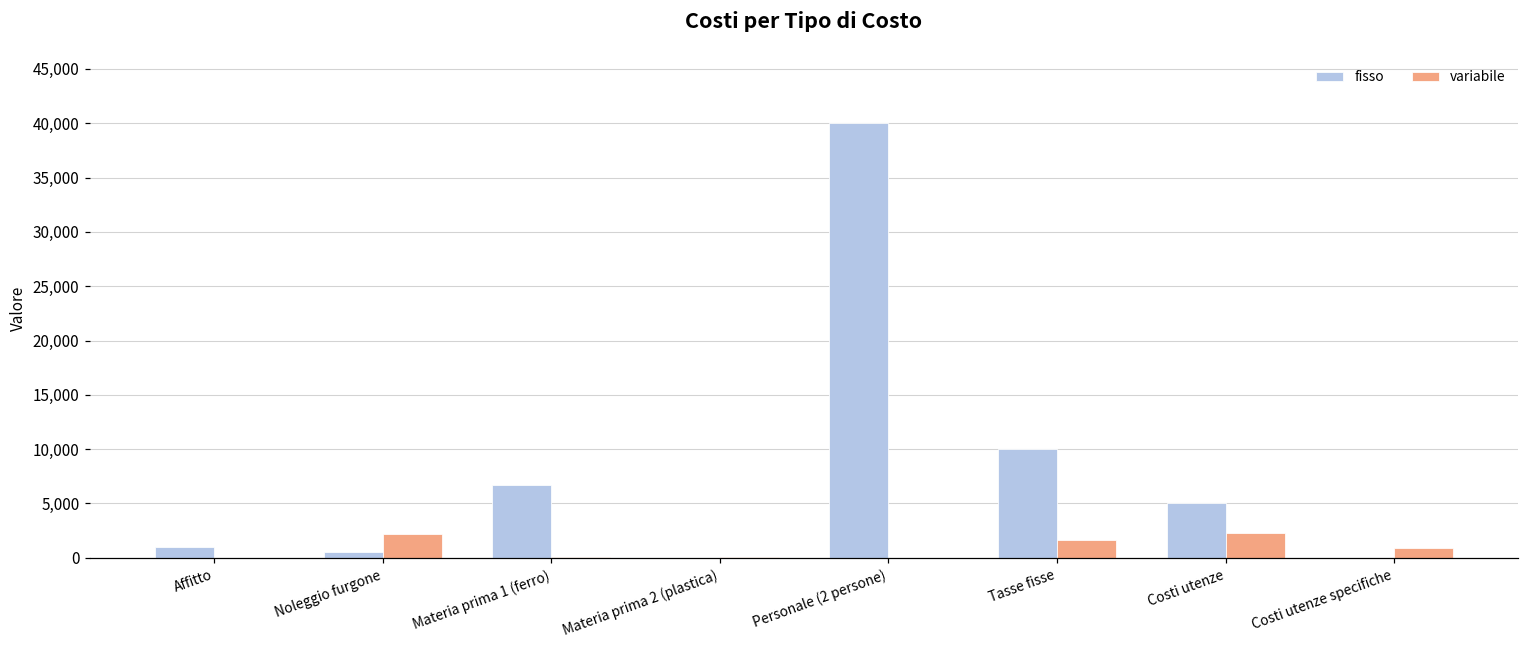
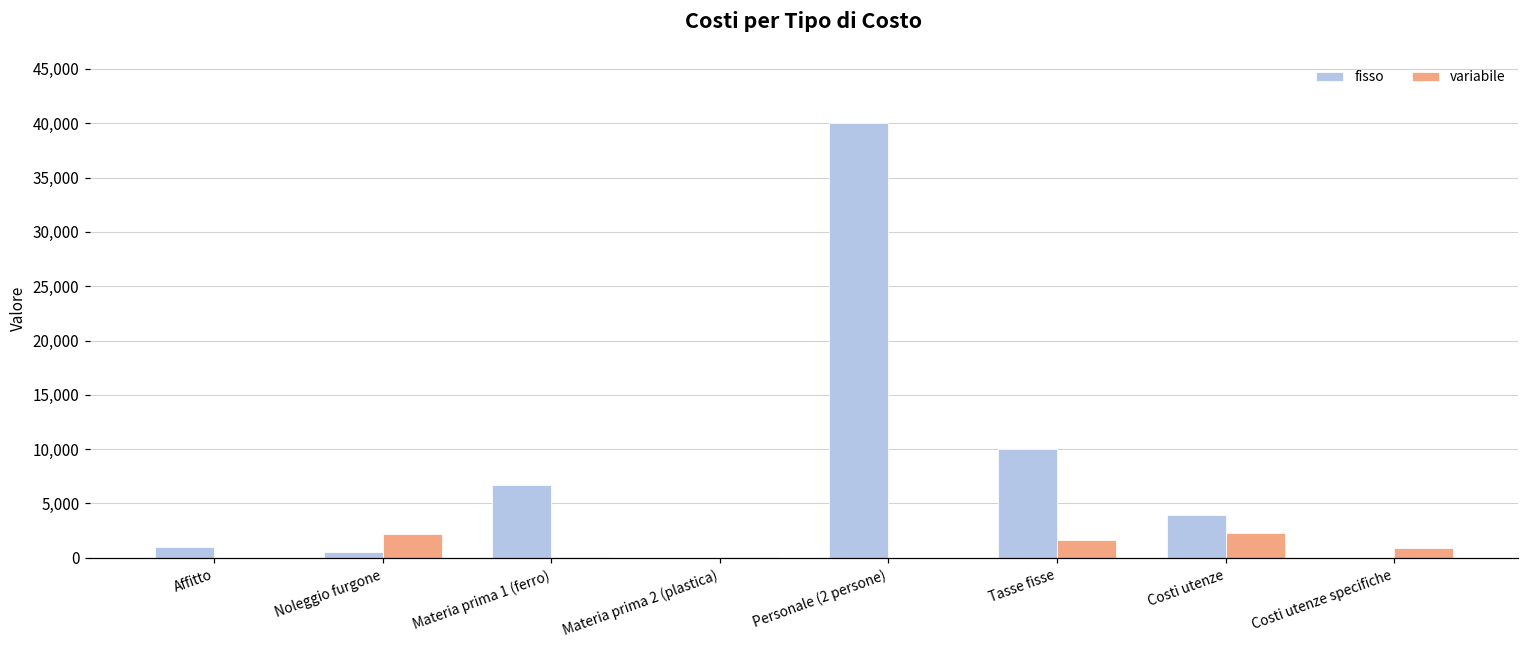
  {
    "fisso": {
      "Affitto": "1,000",
      "Noleggio furgone": "1,000",
      "Materia prima 1 (ferro)": "7,000",
      "Materia prima 2 (plastica)": "0",
      "Personale (2 persone)": "40,000",
      "Tasse fisse": "10,000",
-     "Costi utenze": "5,000",
+     "Costi utenze": "4,000",
      "Costi utenze specifiche": "0"
    },
    "variabile": {
      "Affitto": "0",
      "Noleggio furgone": "2,000",
      "Personale (2 persone)": "0",
      "Tasse fisse": "2,000",
      "Costi utenze": "2,000",
      "Costi utenze specifiche": "1,000"
    }
  }
